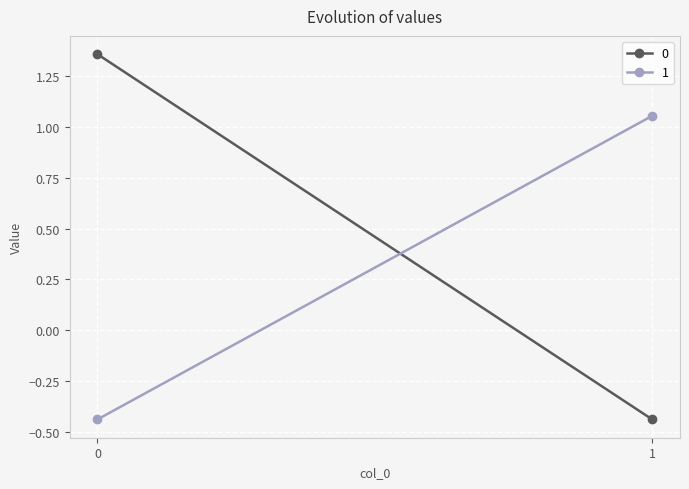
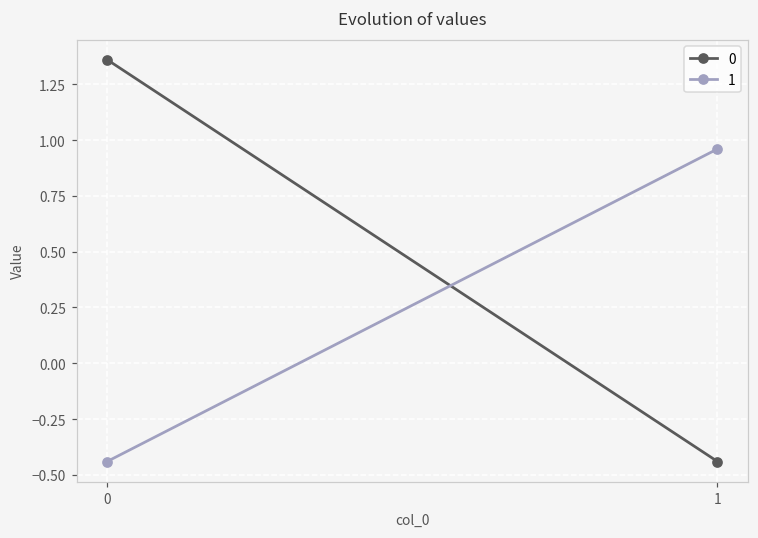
  {
    "0": {
      "0": 1.36,
      "1": -0.44
    },
    "1": {
      "0": -0.44,
-     "1": 1.06
+     "1": 0.96
    }
  }
